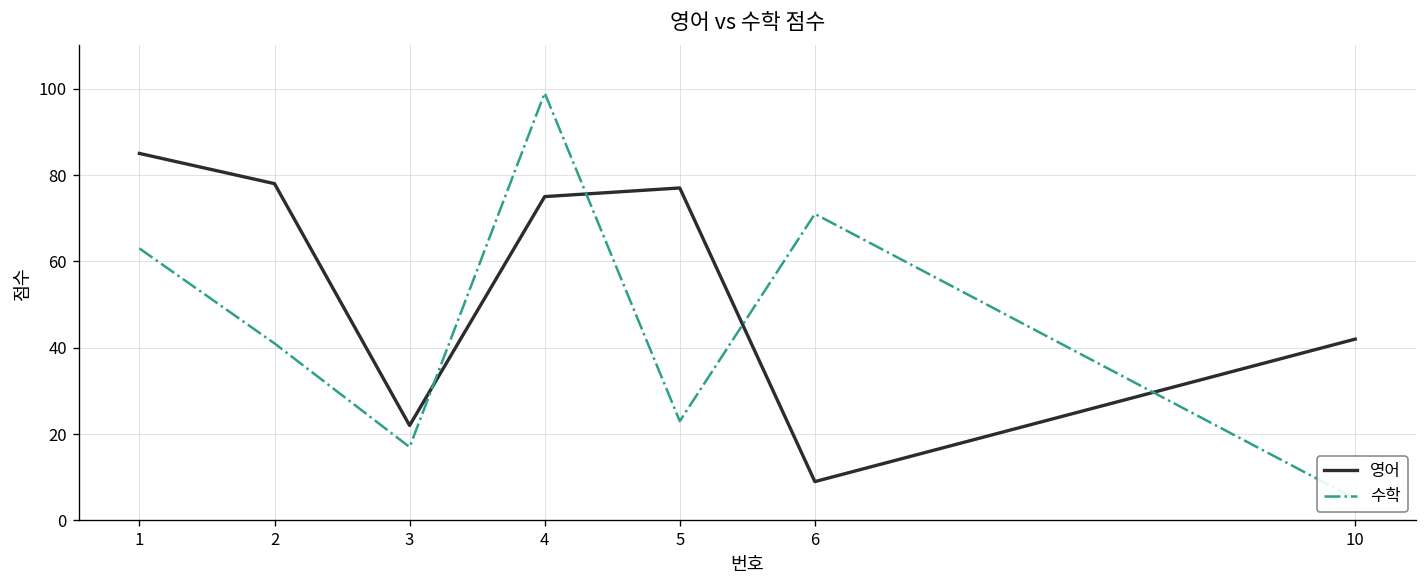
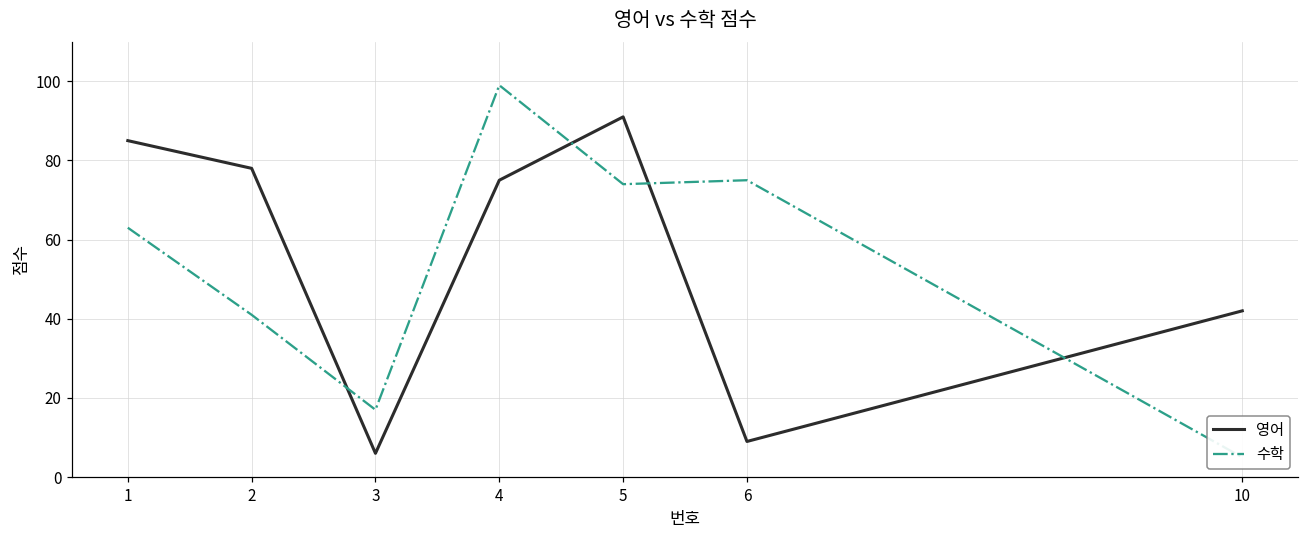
  {
    "영어": {
      "1": 85,
      "2": 78,
-     "3": 22,
+     "3": 6,
      "4": 75,
-     "5": 77,
+     "5": 91,
      "6": 9,
      "10": 42
    },
    "수학": {
      "1": 63,
      "2": 41,
      "3": 17,
      "4": 99,
-     "5": 23,
-     "6": 71
+     "5": 74,
+     "6": 75
    }
  }
